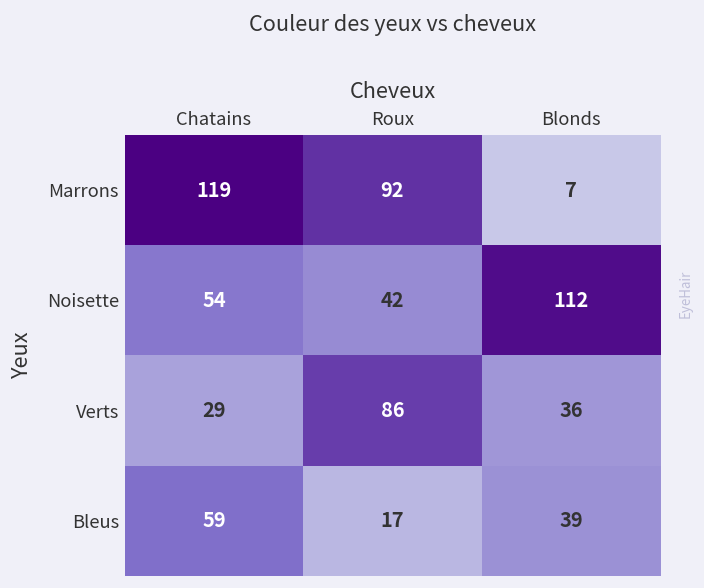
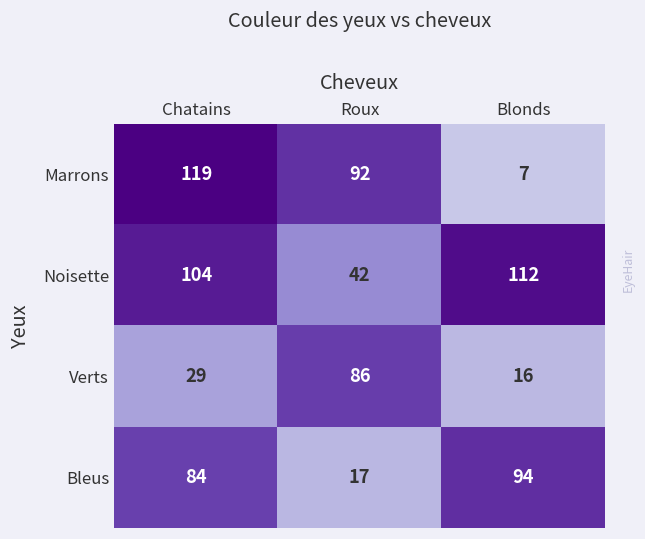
  {
    "Marrons": {
      "Chatains": 119,
      "Roux": 92,
      "Blonds": 7
    },
    "Noisette": {
-     "Chatains": 54,
+     "Chatains": 104,
      "Roux": 42,
      "Blonds": 112
    },
    "Verts": {
      "Chatains": 29,
      "Roux": 86,
-     "Blonds": 36
+     "Blonds": 16
    },
    "Bleus": {
-     "Chatains": 59,
+     "Chatains": 84,
      "Roux": 17,
-     "Blonds": 39
+     "Blonds": 94
    }
  }
